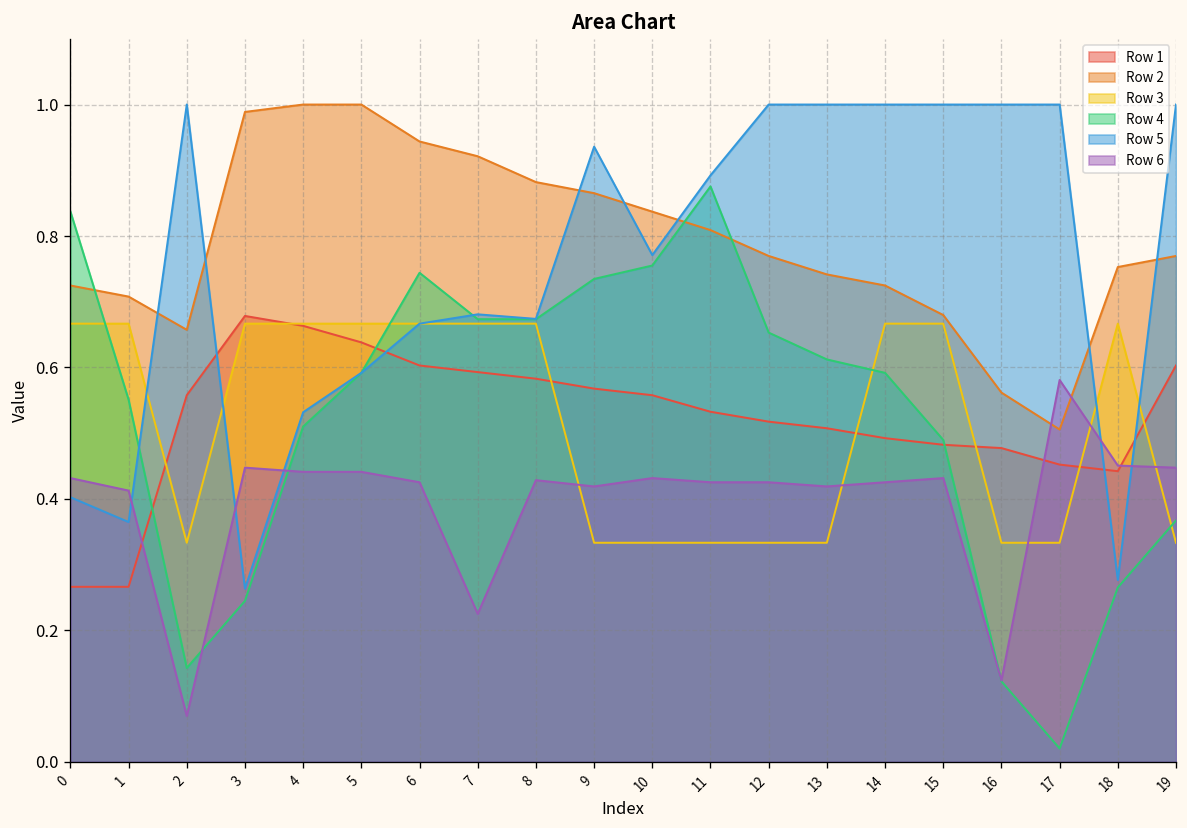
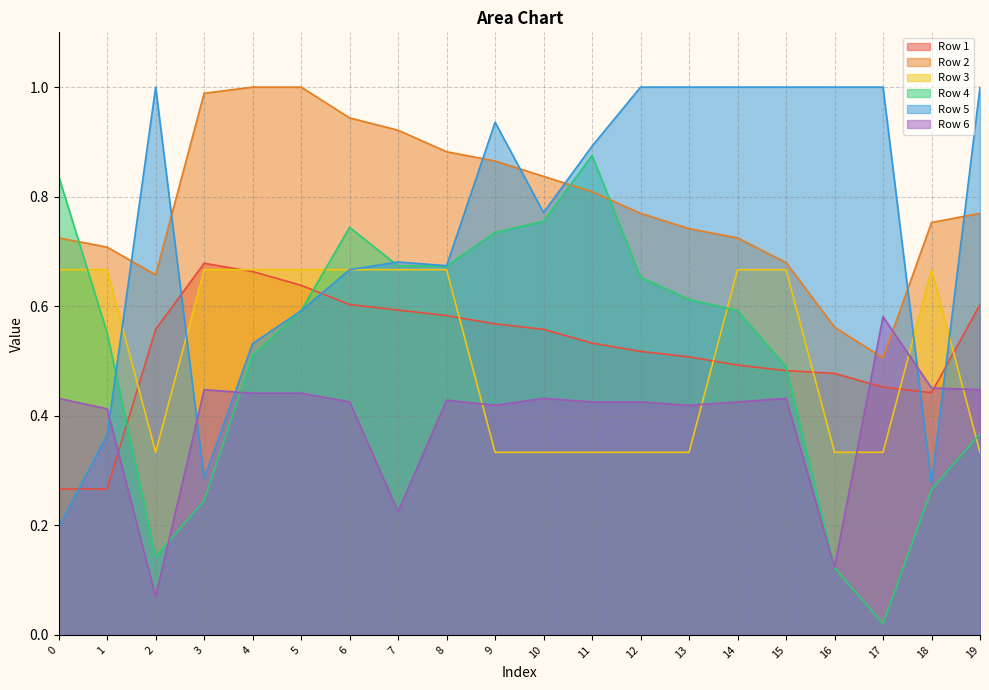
  {
    "Row 4": {
      "0": 0.84,
      "1": 0.55,
      "2": 0.14,
      "3": 0.24,
      "4": 0.51,
      "6": 0.74,
      "7": 0.67,
      "9": 0.73,
      "10": 0.76,
      "11": 0.88,
      "12": 0.65,
      "13": 0.61,
      "14": 0.59,
      "15": 0.49,
      "17": 0.02,
      "18": 0.27,
      "19": 0.37
    },
    "Row 5": {
-     "0": 0.40,
+     "0": 0.20,
      "1": 0.36,
      "2": 1.00,
-     "3": 0.26,
+     "3": 0.29,
      "4": 0.53,
      "7": 0.68,
      "9": 0.94,
      "10": 0.77,
      "11": 0.89,
      "12": 1.00,
      "13": 1.00,
      "14": 1.00,
      "15": 1.00,
      "16": 1.00,
      "17": 1.00,
      "18": 0.28,
      "19": 1.00
    },
    "Row 6": {
      "0": 0.43,
      "1": 0.41,
      "2": 0.07,
      "3": 0.45,
      "4": 0.44,
      "5": 0.44,
      "6": 0.43,
      "7": 0.23,
      "8": 0.43,
      "9": 0.42,
      "10": 0.43,
      "11": 0.43,
      "12": 0.43,
      "13": 0.42,
      "14": 0.43,
      "15": 0.43,
      "17": 0.58,
      "18": 0.45,
      "19": 0.45
    }
  }
